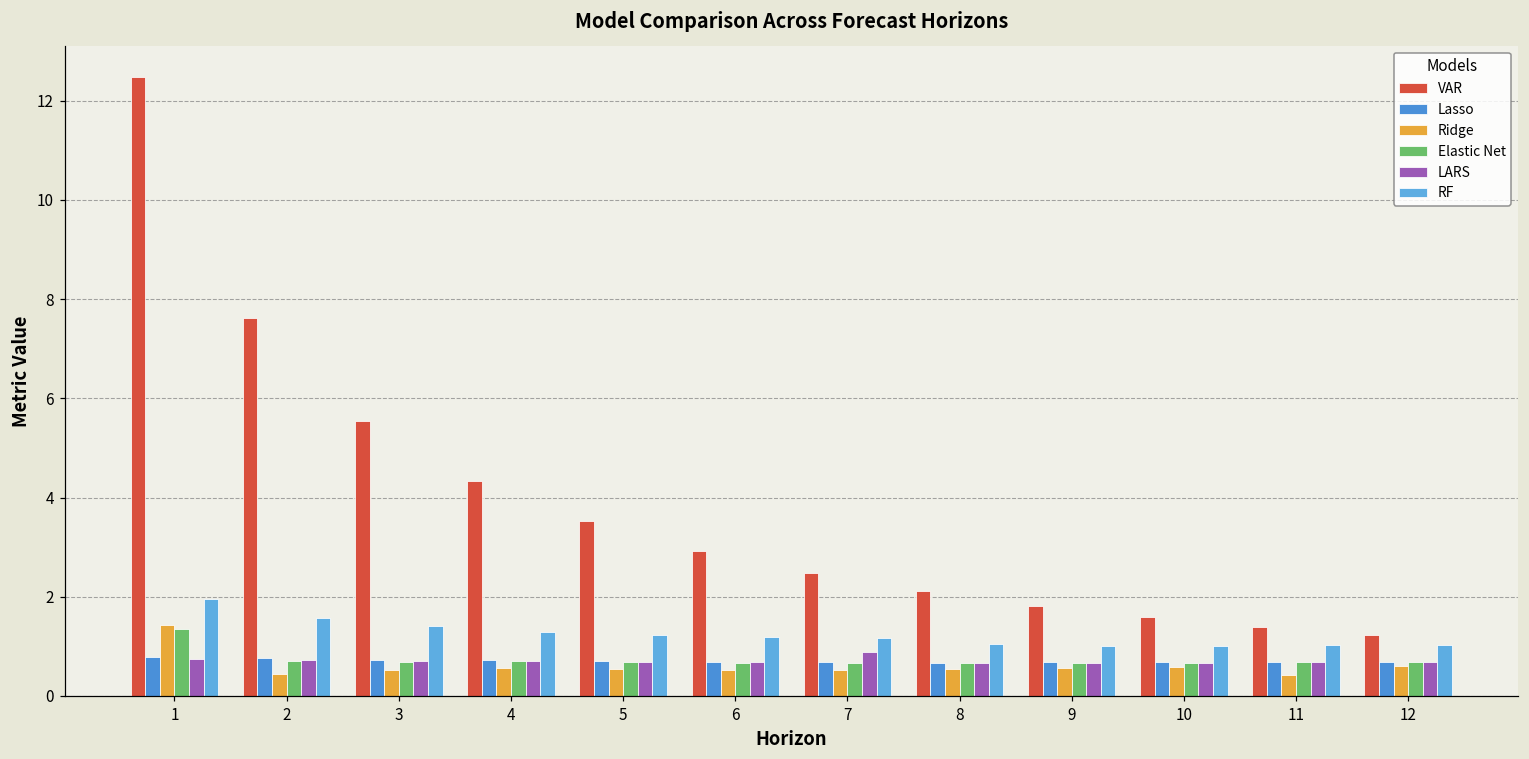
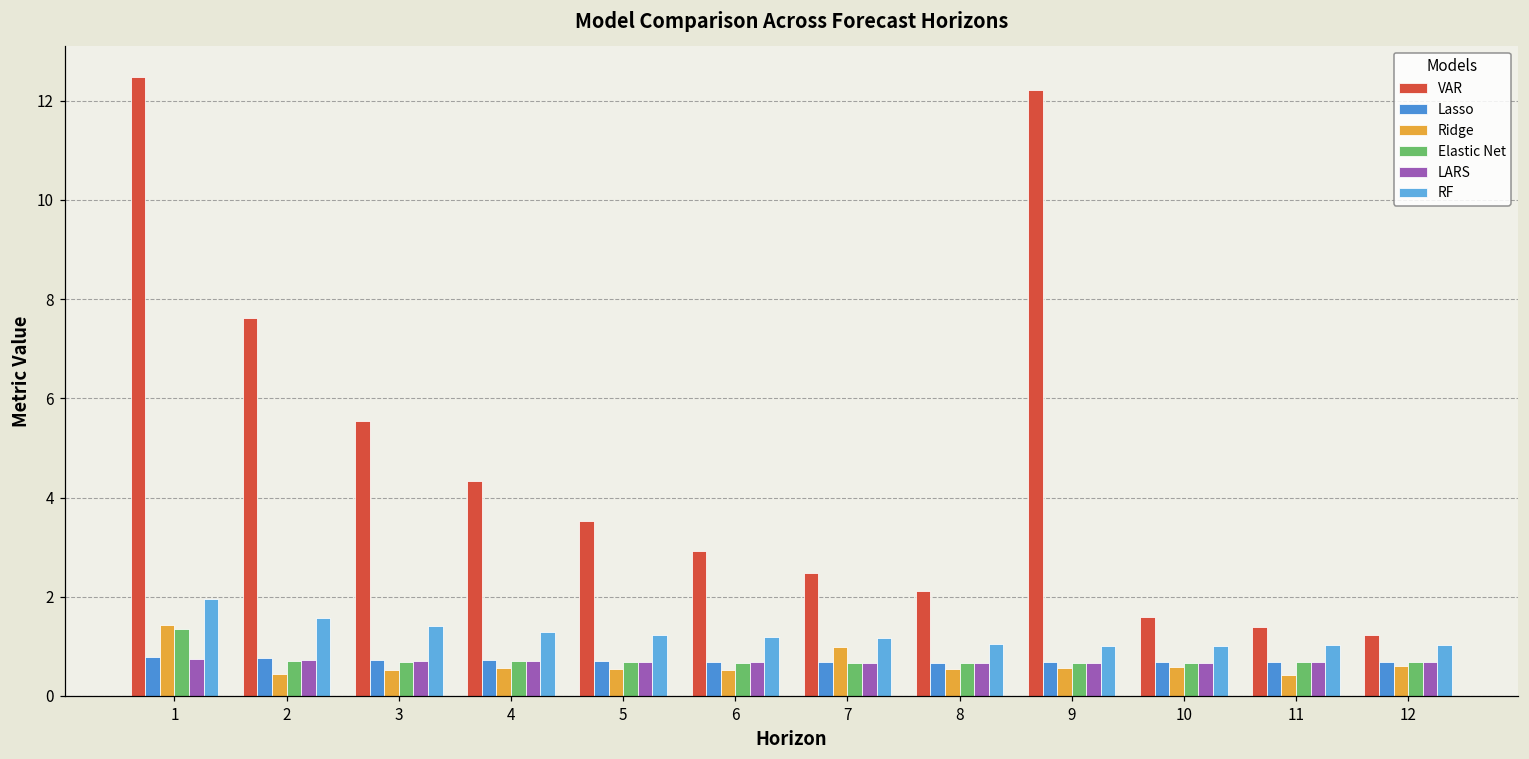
  {
    "VAR": {
      "1": 12.5,
      "2": 7.6,
      "3": 5.5,
      "4": 4.3,
      "5": 3.5,
      "6": 2.9,
      "7": 2.5,
      "8": 2.1,
-     "9": 1.8,
+     "9": 12.2,
      "10": 1.6,
      "11": 1.4,
      "12": 1.2
    },
    "Ridge": {
      "1": 1.4,
      "2": 0.4,
      "3": 0.5,
      "4": 0.6,
      "5": 0.5,
      "6": 0.5,
-     "7": 0.5,
+     "7": 1.0,
      "8": 0.5,
      "9": 0.6,
      "10": 0.6,
      "11": 0.4,
      "12": 0.6
    },
    "Elastic Net": {
      "1": 1.3,
      "2": 0.7,
      "3": 0.7,
      "4": 0.7,
      "5": 0.7,
      "6": 0.7,
      "7": 0.7,
      "8": 0.7,
      "9": 0.7,
      "10": 0.7,
      "11": 0.7,
      "12": 0.7
    },
    "LARS": {
      "1": 0.7,
      "2": 0.7,
      "3": 0.7,
      "4": 0.7,
      "5": 0.7,
      "6": 0.7,
-     "7": 0.9,
+     "7": 0.7,
      "8": 0.7,
      "9": 0.7,
      "10": 0.7,
      "11": 0.7,
      "12": 0.7
    }
  }
